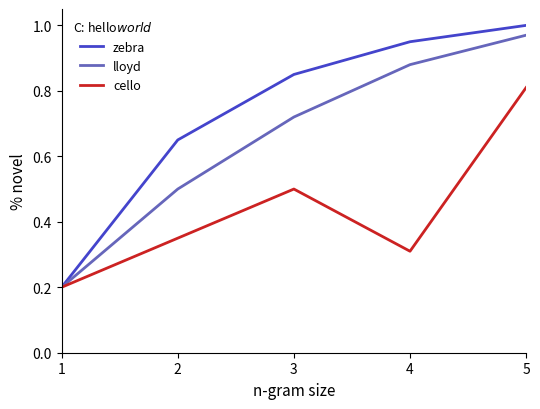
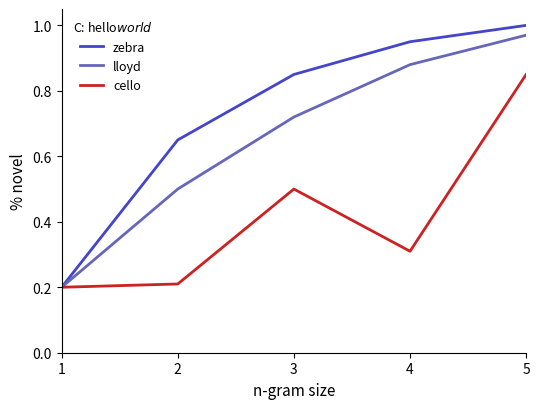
  {
    "cello": {
-     "2": 0.35,
+     "2": 0.21,
      "3": 0.50,
      "4": 0.31,
-     "5": 0.81
+     "5": 0.85
    }
  }
